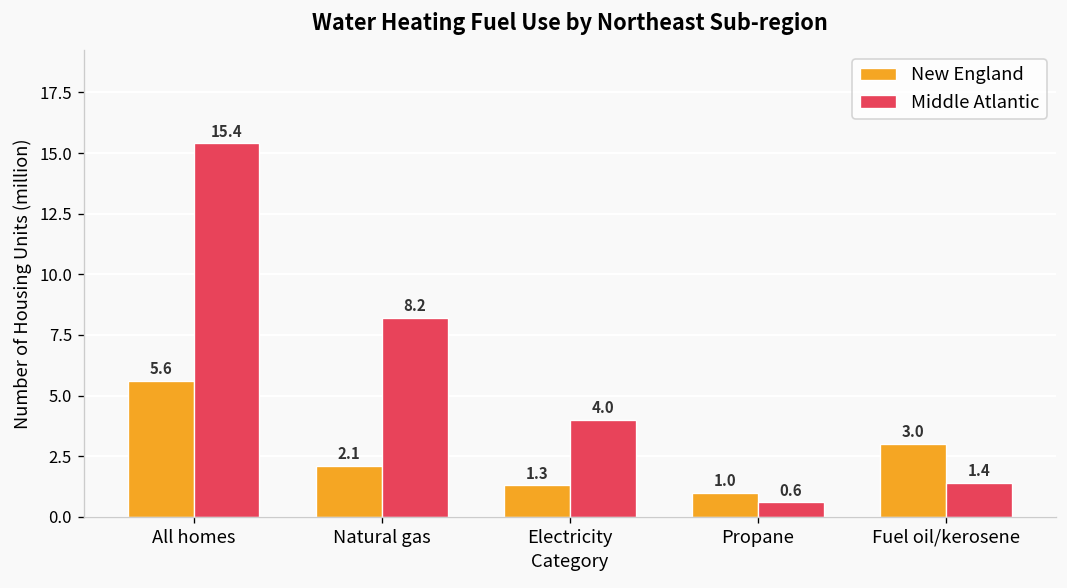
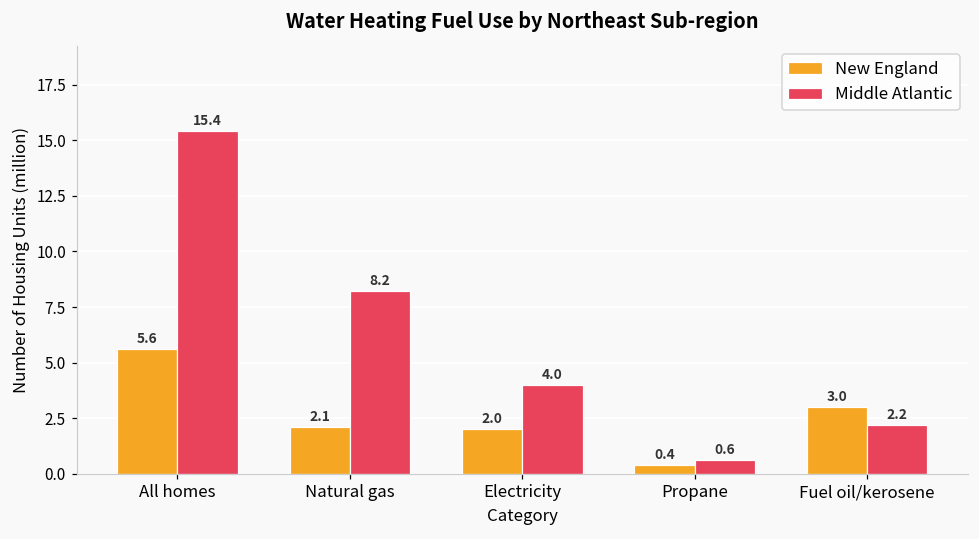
  {
    "New England": {
      "All homes": 5.6,
      "Natural gas": 2.1,
-     "Electricity": 1.3,
-     "Propane": 1.0,
+     "Electricity": 2.0,
+     "Propane": 0.4,
      "Fuel oil/kerosene": 3.0
    },
    "Middle Atlantic": {
      "All homes": 15.4,
      "Natural gas": 8.2,
      "Electricity": 4.0,
      "Propane": 0.6,
-     "Fuel oil/kerosene": 1.4
+     "Fuel oil/kerosene": 2.2
    }
  }
